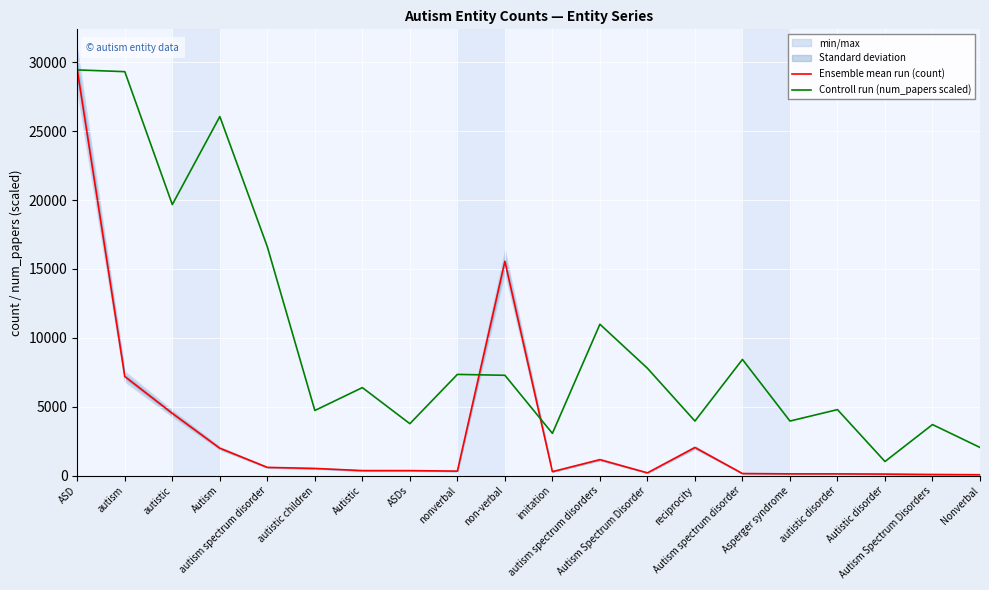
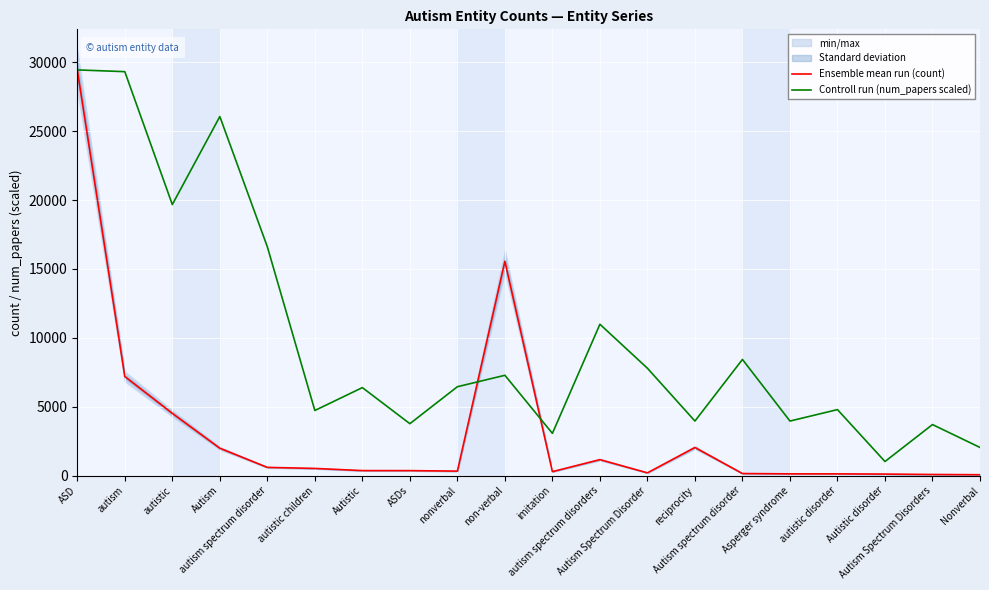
  {
    "Ensemble mean run (count)": {
      "non-verbal": 15600
    },
    "Controll run (num_papers scaled)": {
      "autism": 29300,
      "autistic": 19700,
      "Autism": 26100,
      "autism spectrum disorder": 16600,
      "autistic children": 4700,
      "Autistic": 6400,
      "ASDs": 3800,
-     "nonverbal": 7300,
+     "nonverbal": 6500,
      "non-verbal": 7300,
      "imitation": 3100,
      "autism spectrum disorders": 11000,
      "Autism Spectrum Disorder": 7800,
      "reciprocity": 4000,
      "Autism spectrum disorder": 8400,
      "Asperger syndrome": 4000,
      "autistic disorder": 4800,
      "Autistic disorder": 1000,
      "Autism Spectrum Disorders": 3700,
      "Nonverbal": 2000
    }
  }
